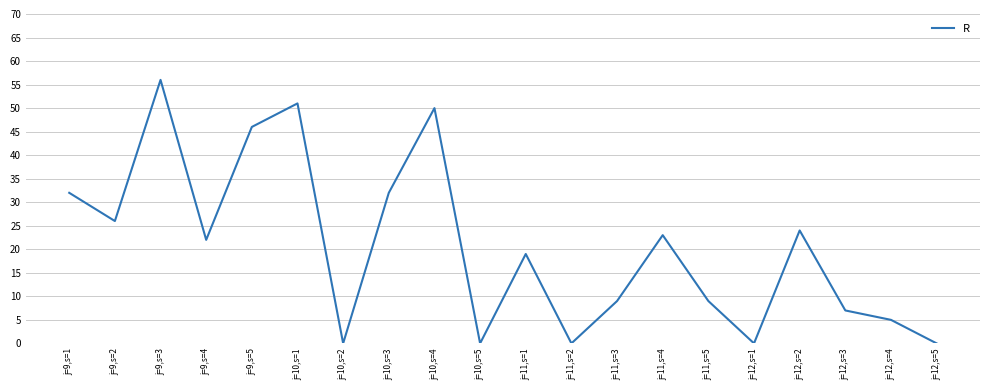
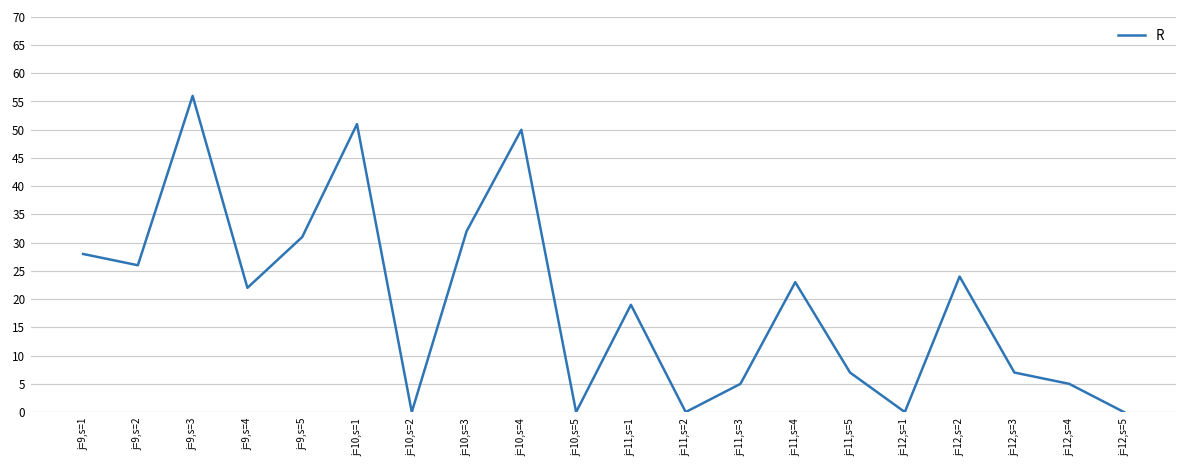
  {
-   "j=9,s=1": 32,
+   "j=9,s=1": 28,
    "j=9,s=2": 26,
    "j=9,s=3": 56,
    "j=9,s=4": 22,
-   "j=9,s=5": 46,
+   "j=9,s=5": 31,
    "j=10,s=1": 51,
    "j=10,s=2": 0,
    "j=10,s=3": 32,
    "j=10,s=4": 50,
    "j=10,s=5": 0,
    "j=11,s=1": 19,
    "j=11,s=2": 0,
-   "j=11,s=3": 9,
+   "j=11,s=3": 5,
    "j=11,s=4": 23,
-   "j=11,s=5": 9,
+   "j=11,s=5": 7,
    "j=12,s=1": 0,
    "j=12,s=2": 24,
    "j=12,s=3": 7,
    "j=12,s=4": 5,
    "j=12,s=5": 0
  }
